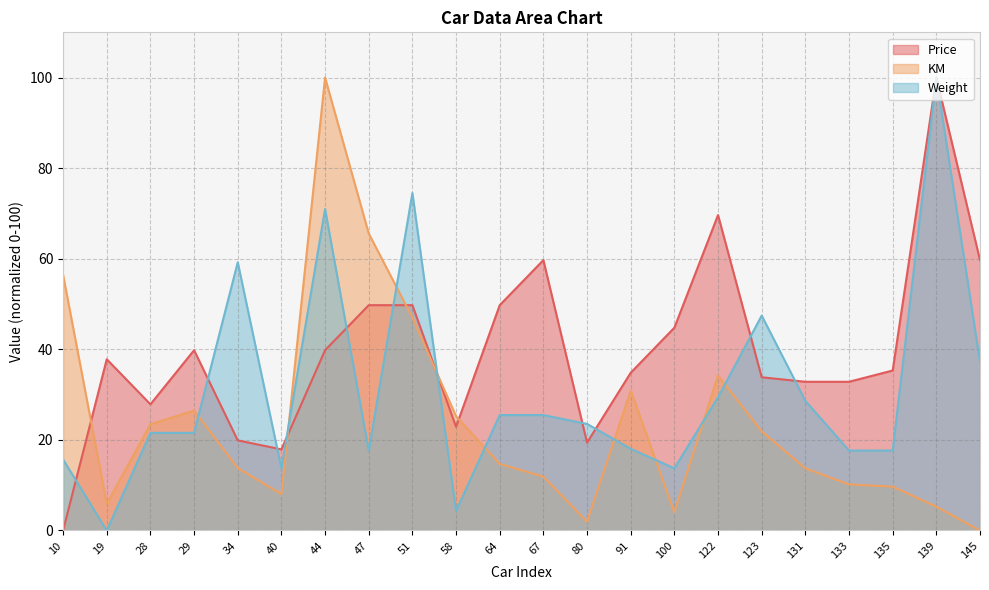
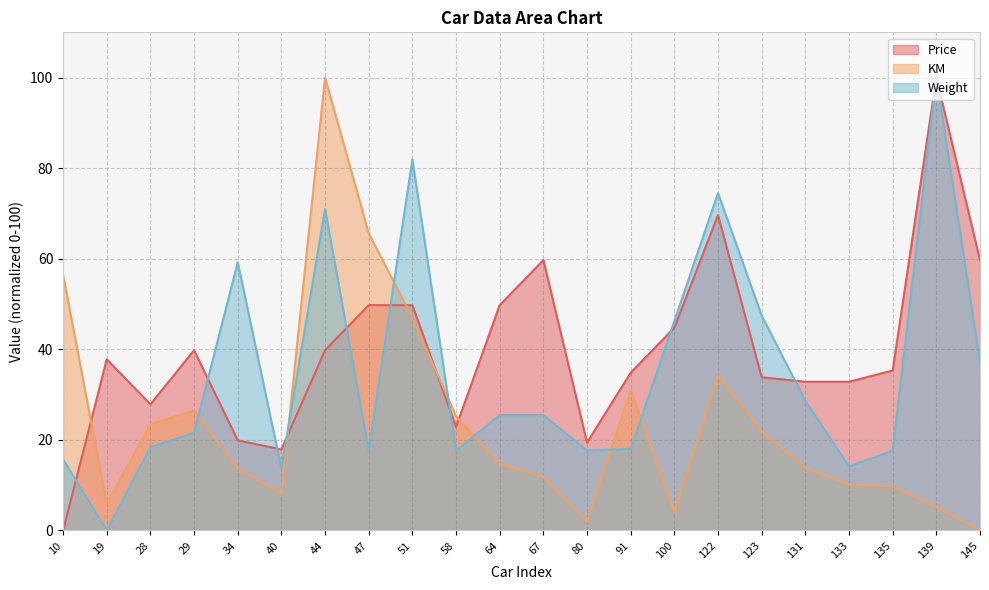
  {
    "Weight": {
      "10": 16,
      "19": 0,
-     "28": 22,
+     "28": 18,
      "29": 22,
      "34": 59,
      "40": 14,
      "44": 71,
      "47": 18,
-     "51": 75,
-     "58": 4,
+     "51": 82,
+     "58": 18,
      "64": 25,
      "67": 25,
-     "80": 24,
+     "80": 18,
      "91": 18,
-     "100": 14,
-     "122": 29,
+     "100": 46,
+     "122": 75,
      "123": 47,
      "131": 29,
-     "133": 18,
+     "133": 14,
      "135": 18,
      "145": 37
    }
  }
